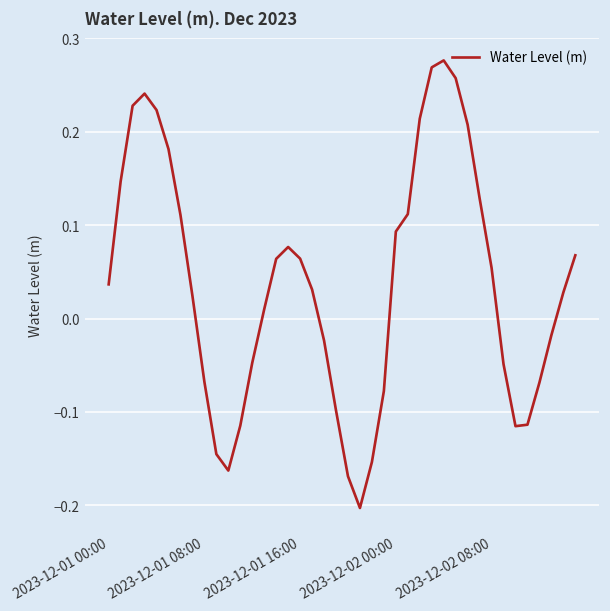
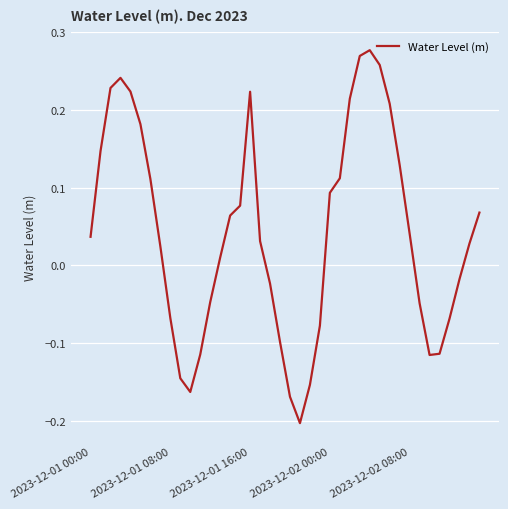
  {
    "2023-12-01 00:00": 0.04,
    "2023-12-01 08:00": -0.07,
-   "2023-12-01 16:00": 0.06,
+   "2023-12-01 16:00": 0.22,
    "2023-12-02 00:00": 0.09,
-   "2023-12-02 08:00": 0.05
+   "2023-12-02 08:00": 0.04
  }
